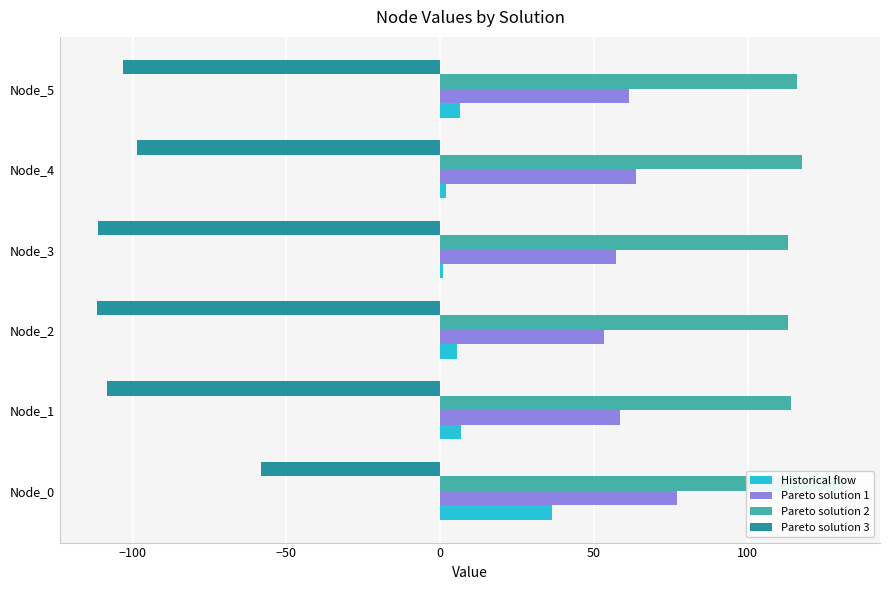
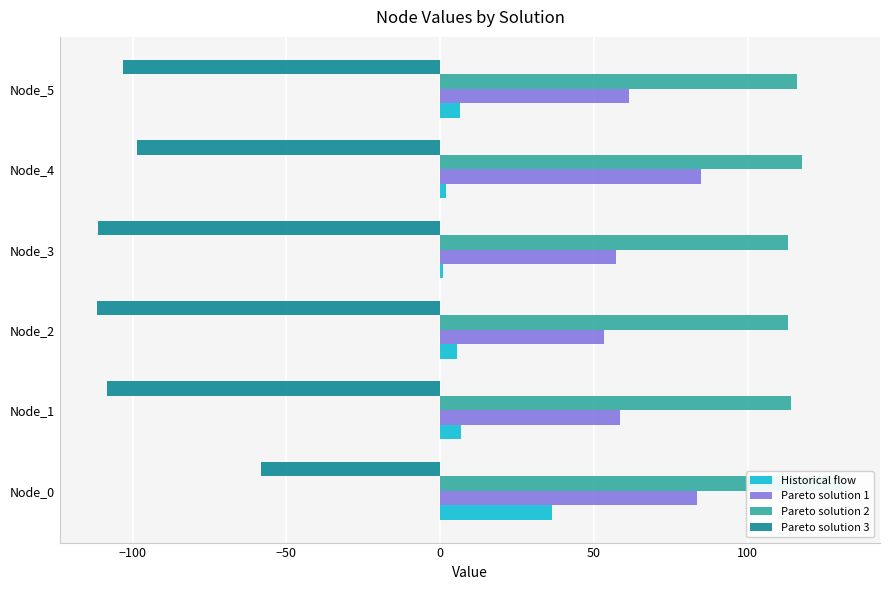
  {
    "Historical flow": {
      "Node_5": 7,
      "Node_4": 2,
      "Node_3": 1,
      "Node_2": 6,
      "Node_1": 7,
      "Node_0": 36
    },
    "Pareto solution 1": {
      "Node_5": 61,
-     "Node_4": 64,
+     "Node_4": 85,
      "Node_3": 57,
      "Node_2": 53,
      "Node_1": 59,
-     "Node_0": 77
+     "Node_0": 84
    }
  }
